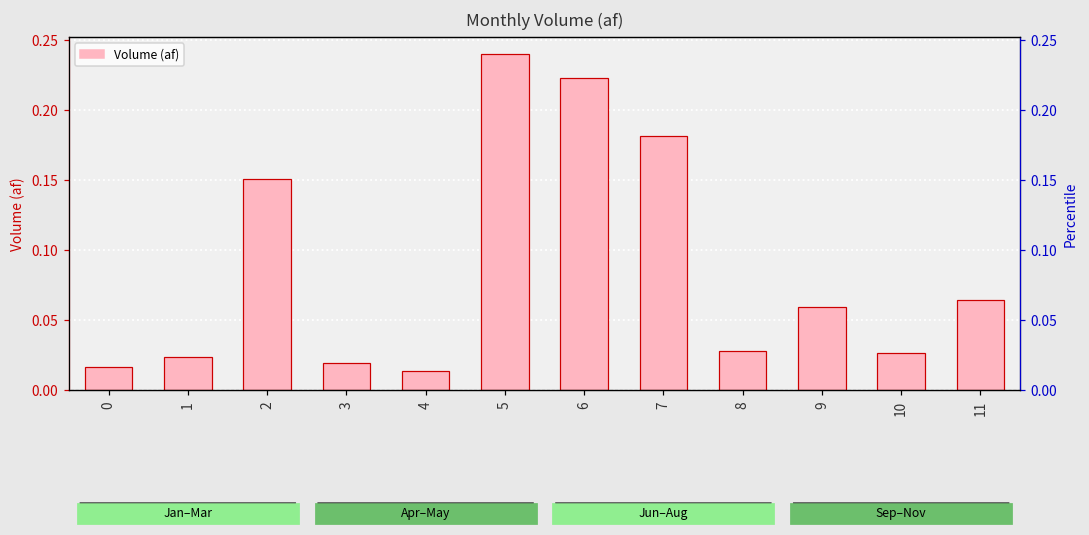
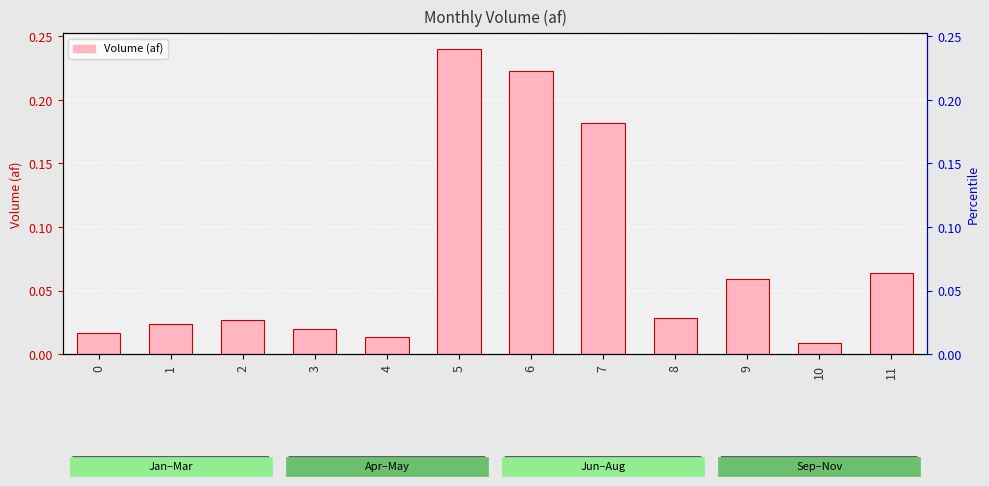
  {
    "0": 0.017,
    "1": 0.023,
-   "2": 0.151,
+   "2": 0.027,
    "3": 0.020,
    "4": 0.013,
    "5": 0.240,
    "6": 0.223,
    "7": 0.182,
    "8": 0.028,
    "9": 0.059,
-   "10": 0.027,
+   "10": 0.009,
    "11": 0.064
  }
